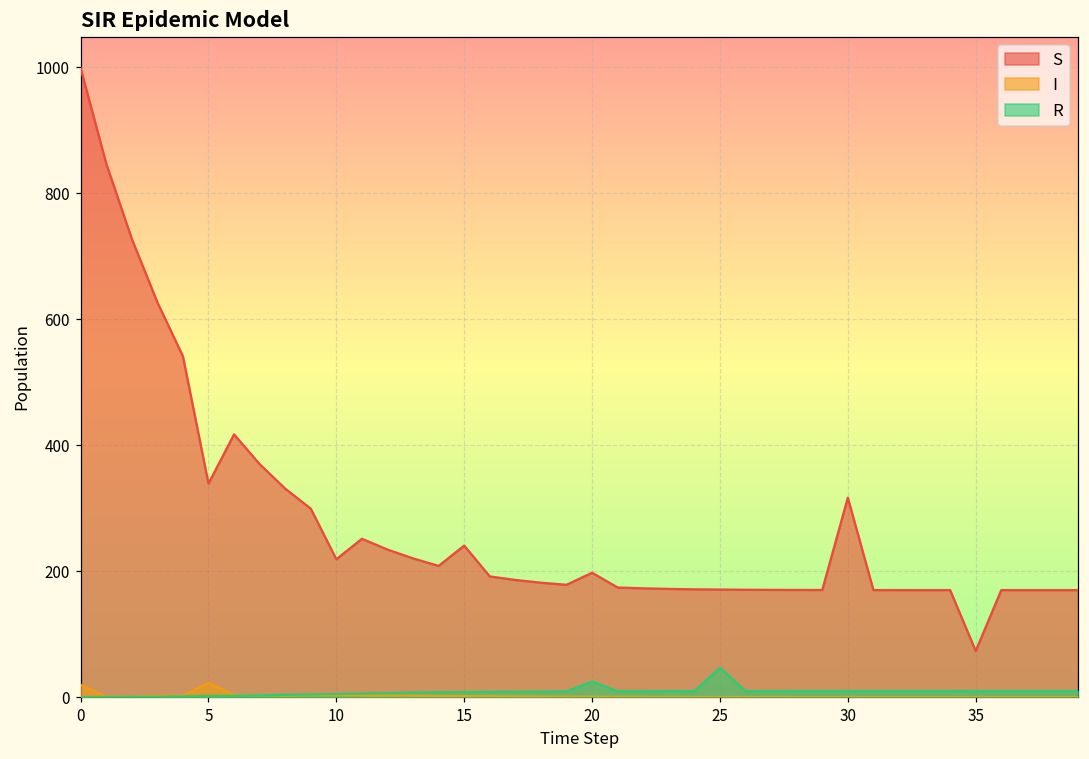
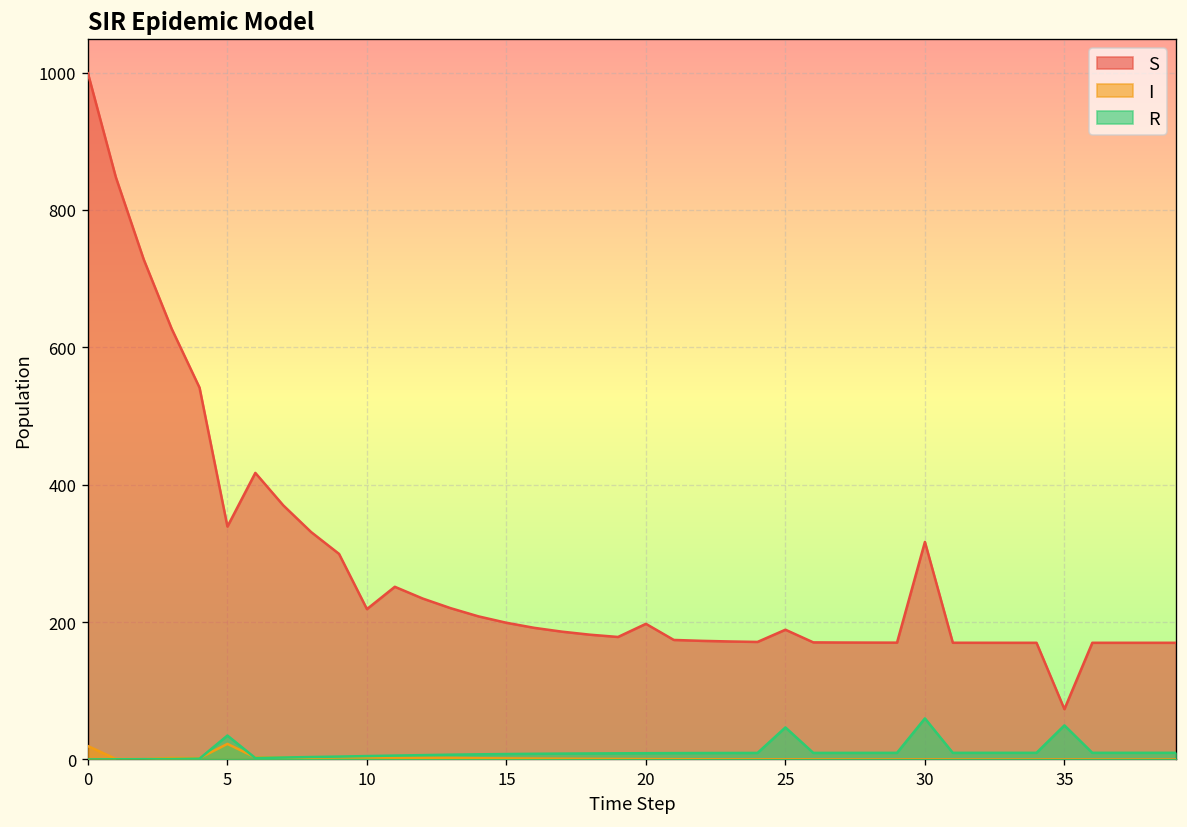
  {
    "S": {
      "0": 1000,
      "5": 340,
      "10": 220,
-     "15": 240,
+     "15": 200,
      "20": 200,
-     "25": 170,
+     "25": 190,
      "30": 320,
      "35": 70
    },
    "I": {
      "0": 20,
      "5": 20,
      "15": 0,
      "20": 0,
      "25": 0,
      "30": 0,
      "35": 0
    },
    "R": {
      "0": 0,
-     "5": 0,
+     "5": 30,
      "15": 10,
-     "20": 20,
+     "20": 10,
      "25": 50,
-     "30": 10,
-     "35": 10
+     "30": 60,
+     "35": 50
    }
  }
